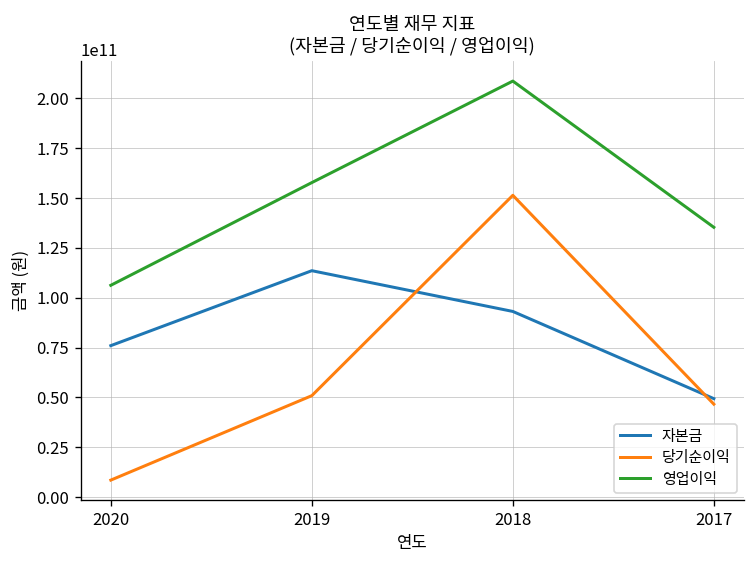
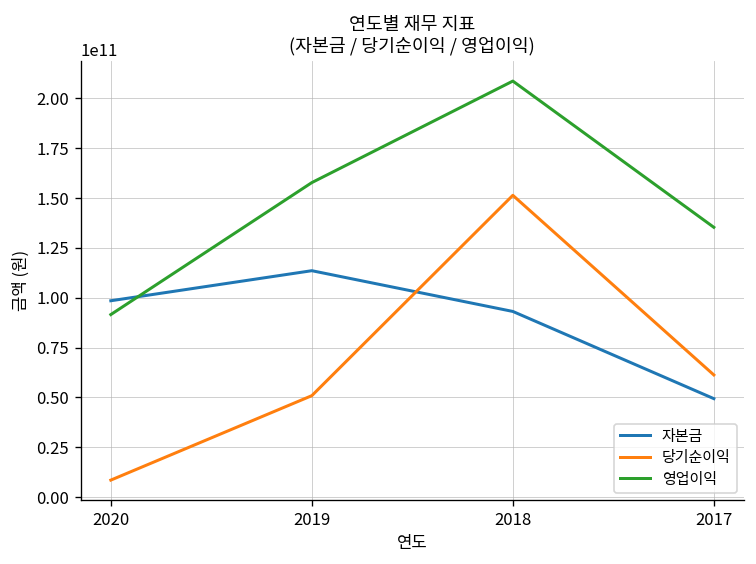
  {
    "자본금": {
-     "2020": 76000000000,
+     "2020": 99000000000,
      "2019": 114000000000,
      "2018": 93000000000,
      "2017": 49000000000
    },
    "당기순이익": {
      "2020": 9000000000,
      "2019": 51000000000,
      "2018": 151000000000,
-     "2017": 47000000000
+     "2017": 61000000000
    },
    "영업이익": {
-     "2020": 106000000000,
+     "2020": 92000000000,
      "2019": 158000000000,
      "2018": 209000000000,
      "2017": 135000000000
    }
  }
